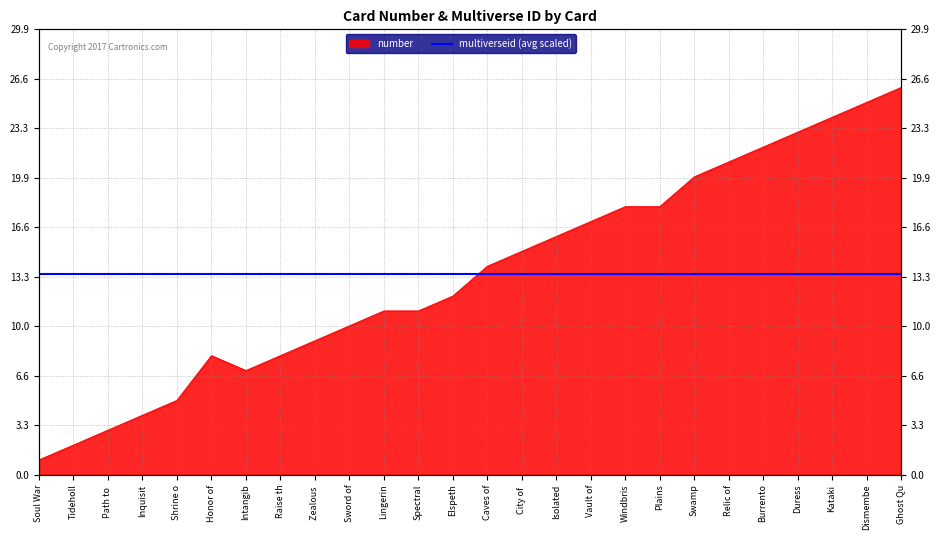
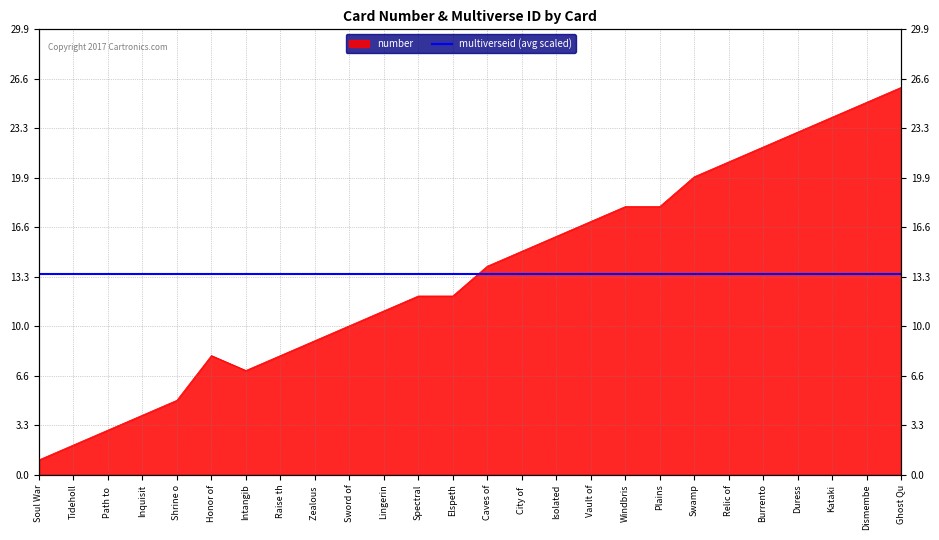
  {
    "Soul War": 1,
    "Tideholl": 2,
    "Path to": 3,
    "Inquisit": 4,
    "Shrine o": 5,
    "Honor of": 8,
    "Intangib": 7,
    "Raise th": 8,
    "Zealous": 9,
    "Sword of": 10,
    "Lingerin": 11,
-   "Spectral": 11,
+   "Spectral": 12,
    "Elspeth": 12,
    "Caves of": 14,
    "City of": 15,
    "Isolated": 16,
    "Vault of": 17,
    "Windbris": 18,
    "Plains": 18,
    "Swamp": 20,
    "Relic of": 21,
    "Burrento": 22,
    "Duress": 23,
    "Kataki": 24,
    "Dismembe": 25,
    "Ghost Qu": 26
  }
